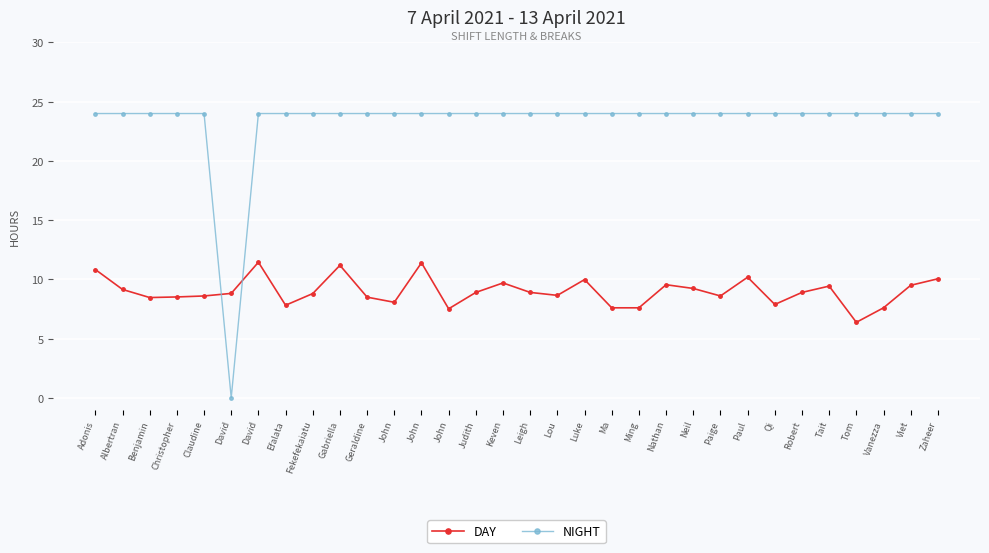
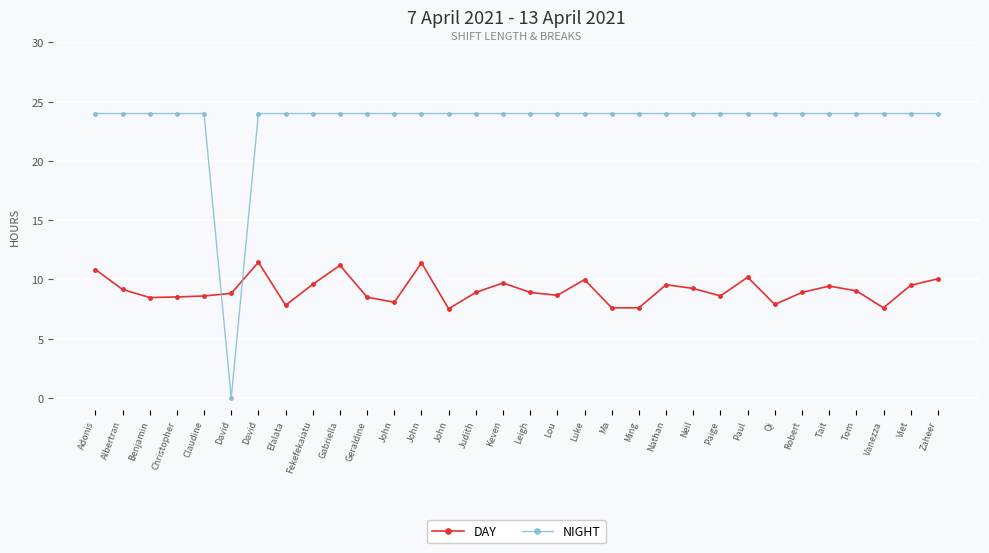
  {
    "DAY": {
      "Adonis": 10.8,
      "Albertran": 9.2,
      "Benjamin": 8.5,
      "Christopher": 8.5,
      "Claudine": 8.6,
      "Efalata": 7.8,
-     "Fekefekaiatu": 8.8,
+     "Fekefekaiatu": 9.6,
      "Gabriella": 11.2,
      "Geraldine": 8.5,
      "Judith": 8.9,
      "Keven": 9.7,
      "Leigh": 8.9,
      "Lou": 8.7,
      "Luke": 10.0,
      "Ma": 7.6,
      "Ming": 7.6,
      "Nathan": 9.6,
      "Neil": 9.2,
      "Paige": 8.6,
      "Paul": 10.2,
      "Qi": 7.9,
      "Robert": 8.9,
      "Tait": 9.4,
-     "Tom": 6.4,
+     "Tom": 9.0,
      "Vanezza": 7.6,
      "Viet": 9.5,
      "Zaheer": 10.1
    },
    "NIGHT": {
      "Adonis": 24.0,
      "Albertran": 24.0,
      "Benjamin": 24.0,
      "Christopher": 24.0,
      "Claudine": 24.0,
      "Efalata": 24.0,
      "Fekefekaiatu": 24.0,
      "Gabriella": 24.0,
      "Geraldine": 24.0,
      "Judith": 24.0,
      "Keven": 24.0,
      "Leigh": 24.0,
      "Lou": 24.0,
      "Luke": 24.0,
      "Ma": 24.0,
      "Ming": 24.0,
      "Nathan": 24.0,
      "Neil": 24.0,
      "Paige": 24.0,
      "Paul": 24.0,
      "Qi": 24.0,
      "Robert": 24.0,
      "Tait": 24.0,
      "Tom": 24.0,
      "Vanezza": 24.0,
      "Viet": 24.0,
      "Zaheer": 24.0
    }
  }
